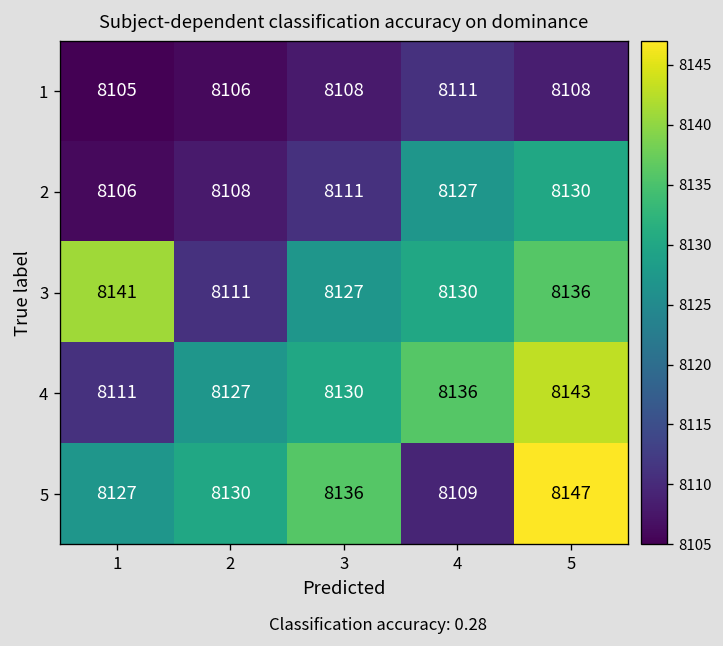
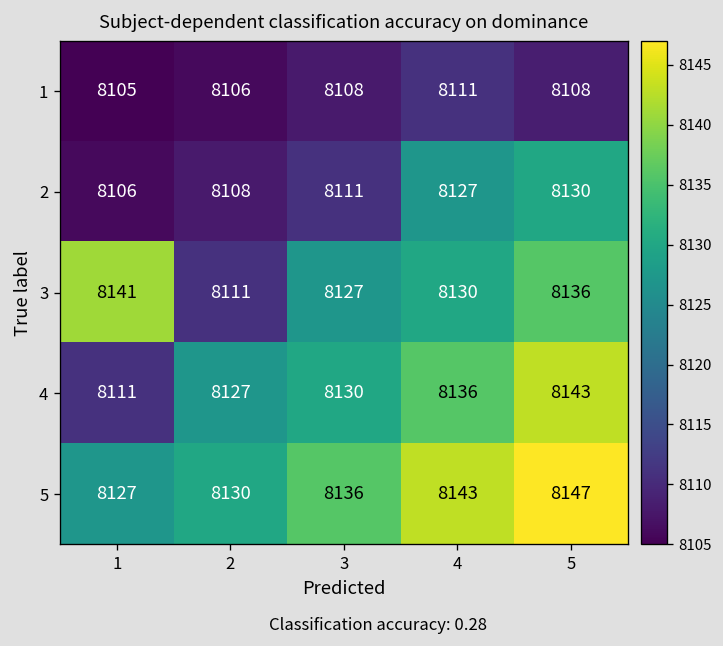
  {
    "1": {
      "1": 8105,
      "2": 8106,
      "3": 8108,
      "4": 8111,
      "5": 8108
    },
    "2": {
      "1": 8106,
      "2": 8108,
      "3": 8111,
      "4": 8127,
      "5": 8130
    },
    "3": {
      "1": 8141,
      "2": 8111,
      "3": 8127,
      "4": 8130,
      "5": 8136
    },
    "4": {
      "1": 8111,
      "2": 8127,
      "3": 8130,
      "4": 8136,
      "5": 8143
    },
    "5": {
      "1": 8127,
      "2": 8130,
      "3": 8136,
-     "4": 8109,
+     "4": 8143,
      "5": 8147
    }
  }
